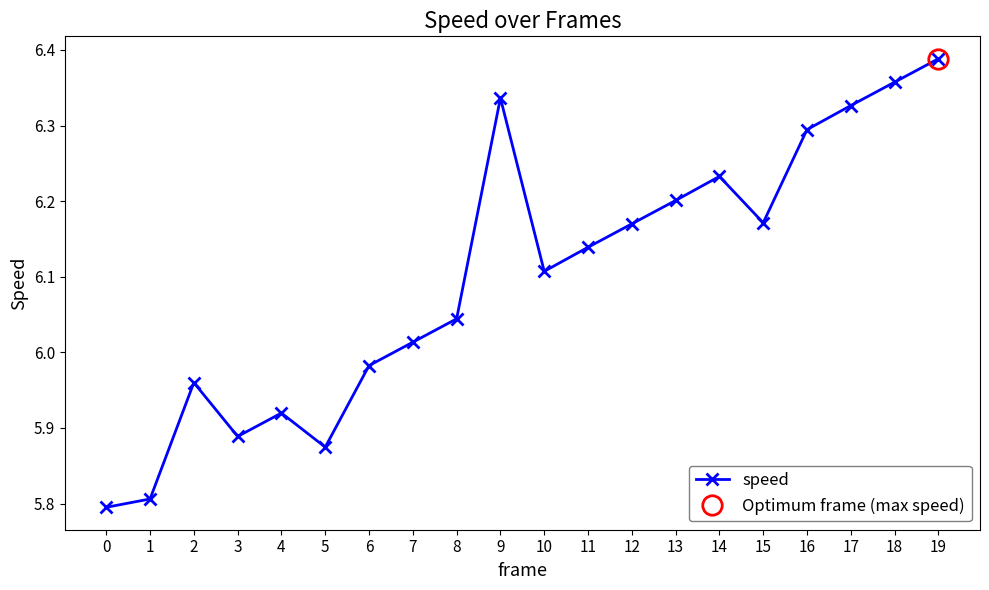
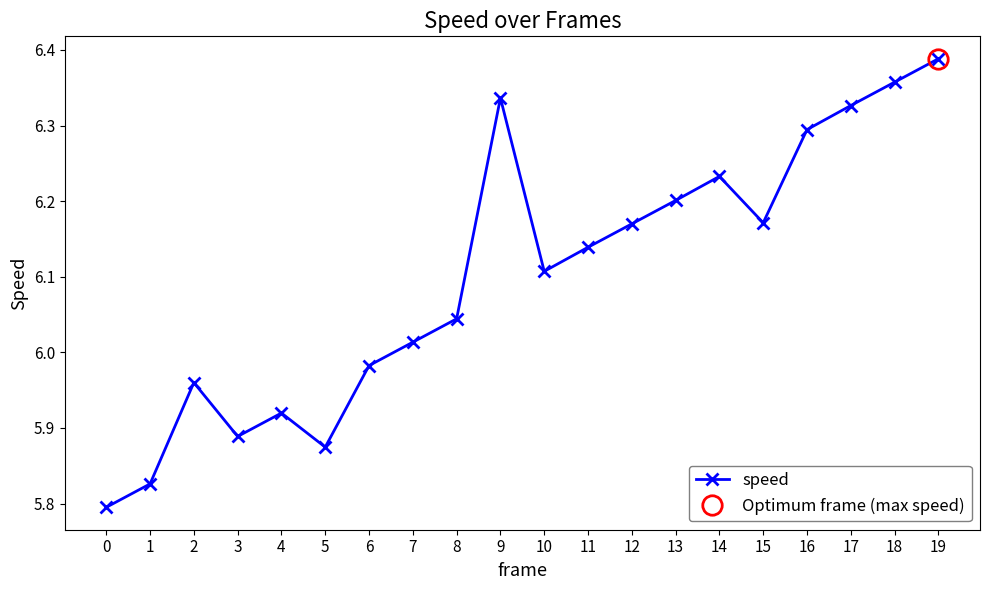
  {
    "speed": {
      "0": 5.80,
-     "1": 5.81,
+     "1": 5.83,
      "2": 5.96,
      "3": 5.89,
      "4": 5.92,
      "5": 5.87,
      "6": 5.98,
      "7": 6.01,
      "8": 6.04,
      "9": 6.34,
      "10": 6.11,
      "11": 6.14,
      "12": 6.17,
      "13": 6.20,
      "14": 6.23,
      "15": 6.17,
      "16": 6.29,
      "17": 6.33,
      "18": 6.36
    }
  }
